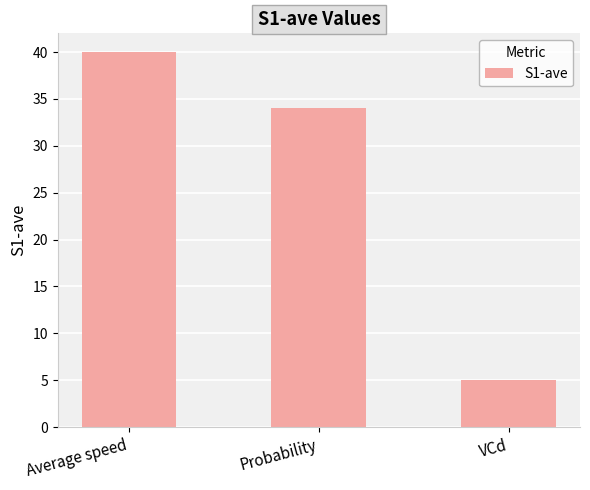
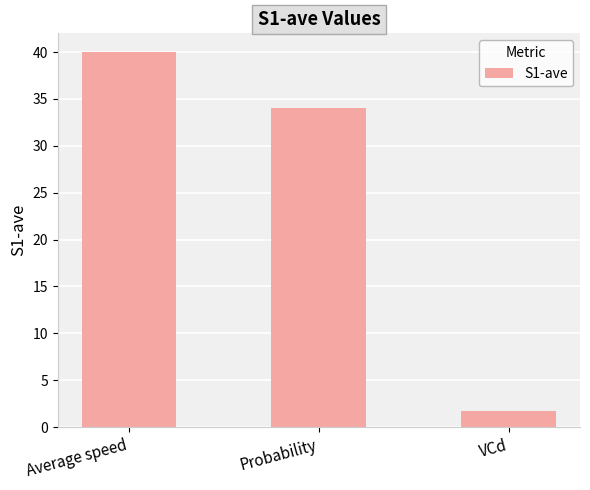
  {
    "Average speed": 40,
    "Probability": 34,
-   "VCd": 5
+   "VCd": 2
  }
